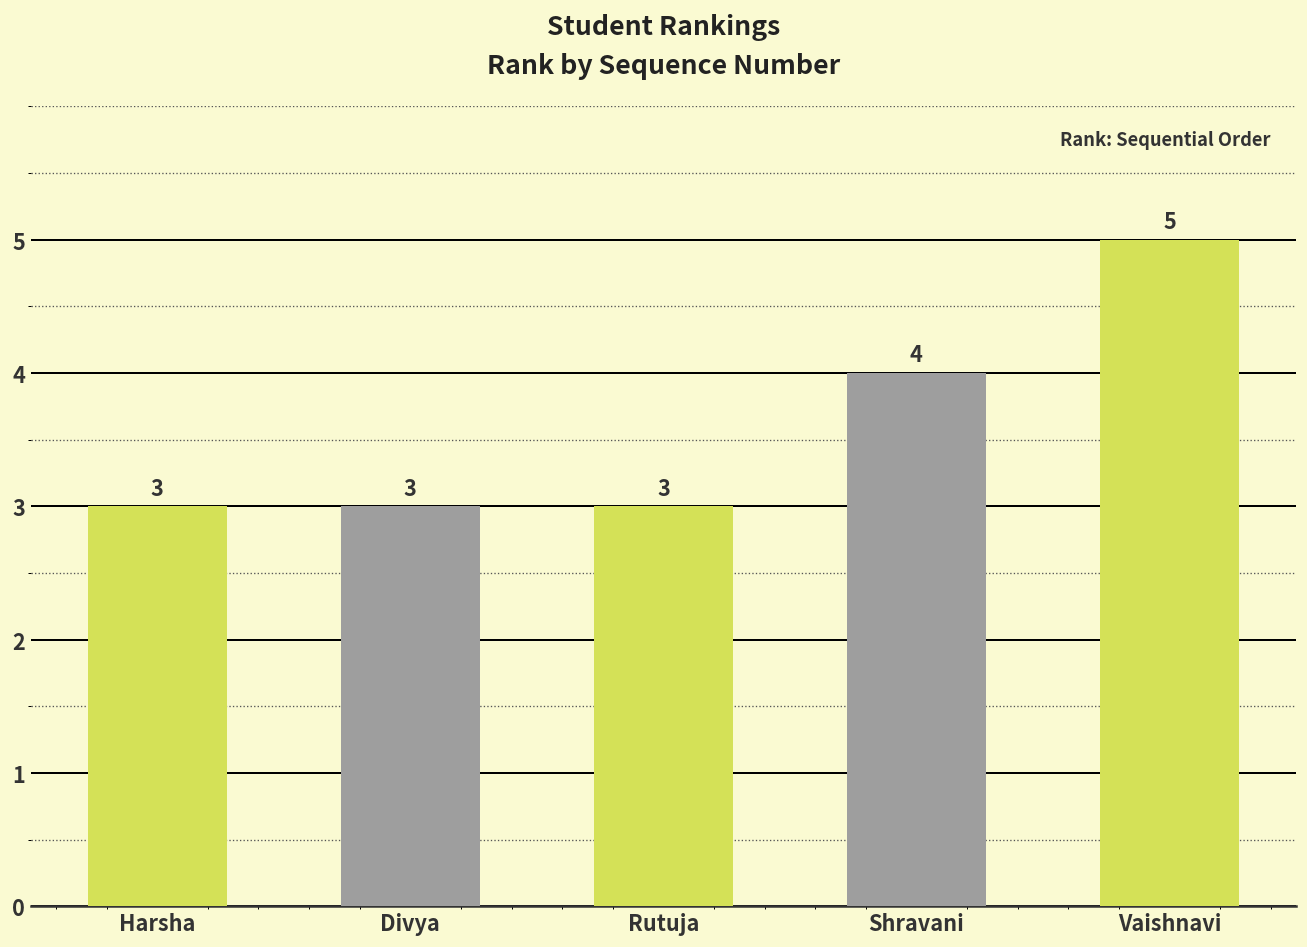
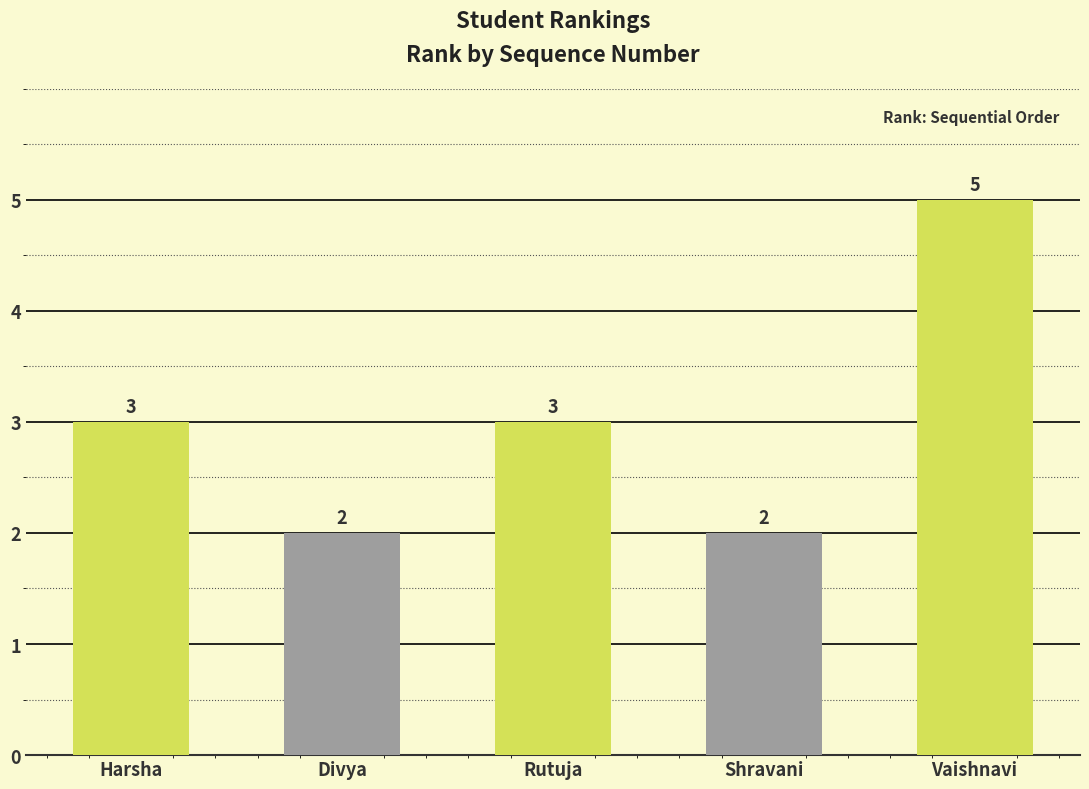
  {
    "Harsha": 3,
-   "Divya": 3,
+   "Divya": 2,
    "Rutuja": 3,
-   "Shravani": 4,
+   "Shravani": 2,
    "Vaishnavi": 5
  }
